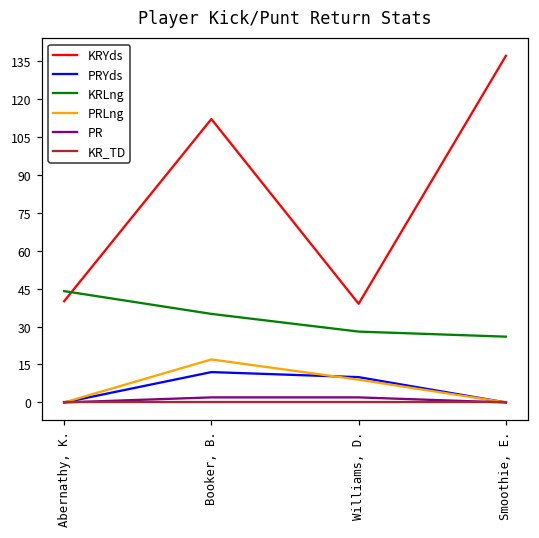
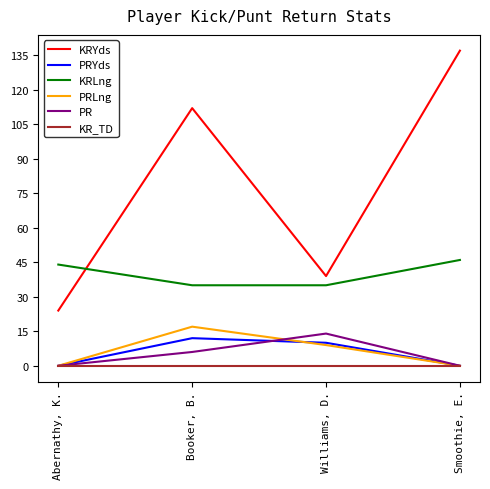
  {
    "KRYds": {
-     "Abernathy, K.": 40,
+     "Abernathy, K.": 24,
      "Booker, B.": 112,
      "Williams, D.": 39,
      "Smoothie, E.": 137
    },
    "PRYds": {
      "Booker, B.": 12
    },
    "KRLng": {
      "Abernathy, K.": 44,
      "Booker, B.": 35,
-     "Williams, D.": 28,
-     "Smoothie, E.": 26
+     "Williams, D.": 35,
+     "Smoothie, E.": 46
    },
    "PRLng": {
      "Booker, B.": 17
    },
    "PR": {
-     "Booker, B.": 2,
-     "Williams, D.": 2
+     "Booker, B.": 6,
+     "Williams, D.": 14
    },
    "KR_TD": {
      "Booker, B.": 0,
      "Williams, D.": 0
    }
  }
